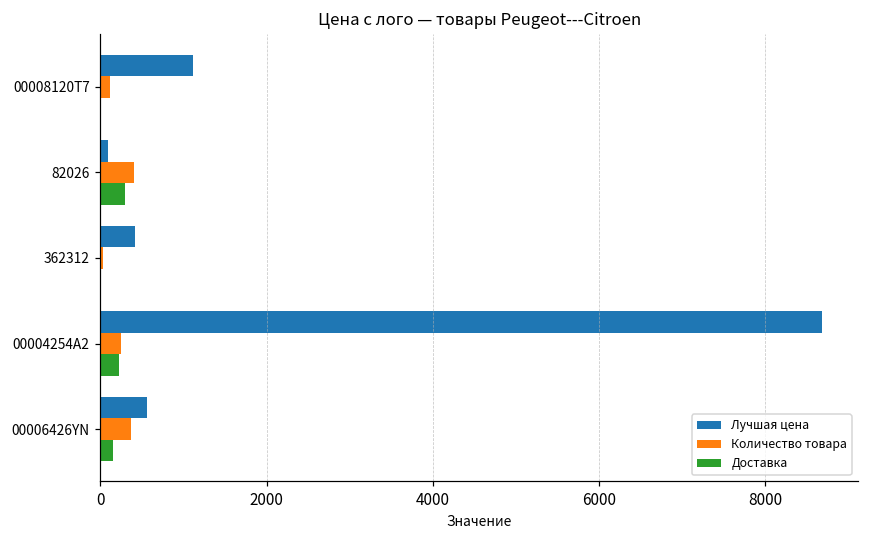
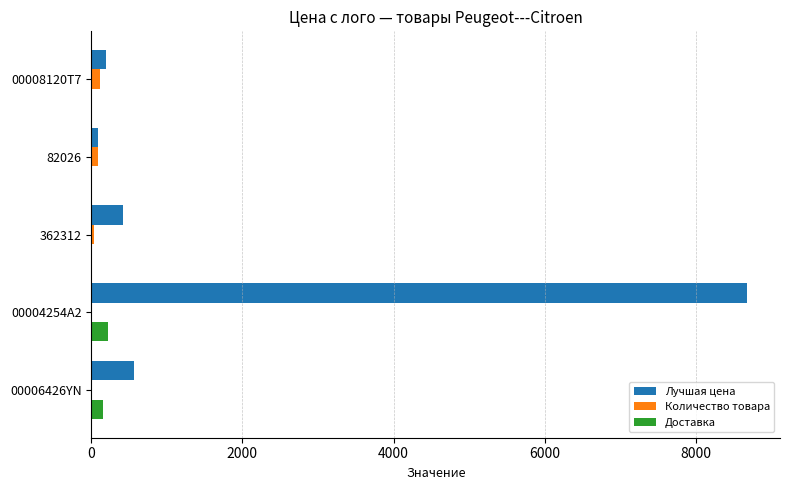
  {
    "Лучшая цена": {
-     "00008120T7": 1100,
+     "00008120T7": 200,
      "82026": 100,
      "362312": 400,
      "00004254A2": 8700,
      "00006426YN": 600
    },
    "Количество товара": {
      "00008120T7": 100,
-     "82026": 400,
-     "00004254A2": 200,
-     "00006426YN": 400
+     "82026": 100,
+     "00004254A2": 0,
+     "00006426YN": 0
    },
    "Доставка": {
-     "82026": 300,
+     "82026": 0,
      "00004254A2": 200,
      "00006426YN": 200
    }
  }
